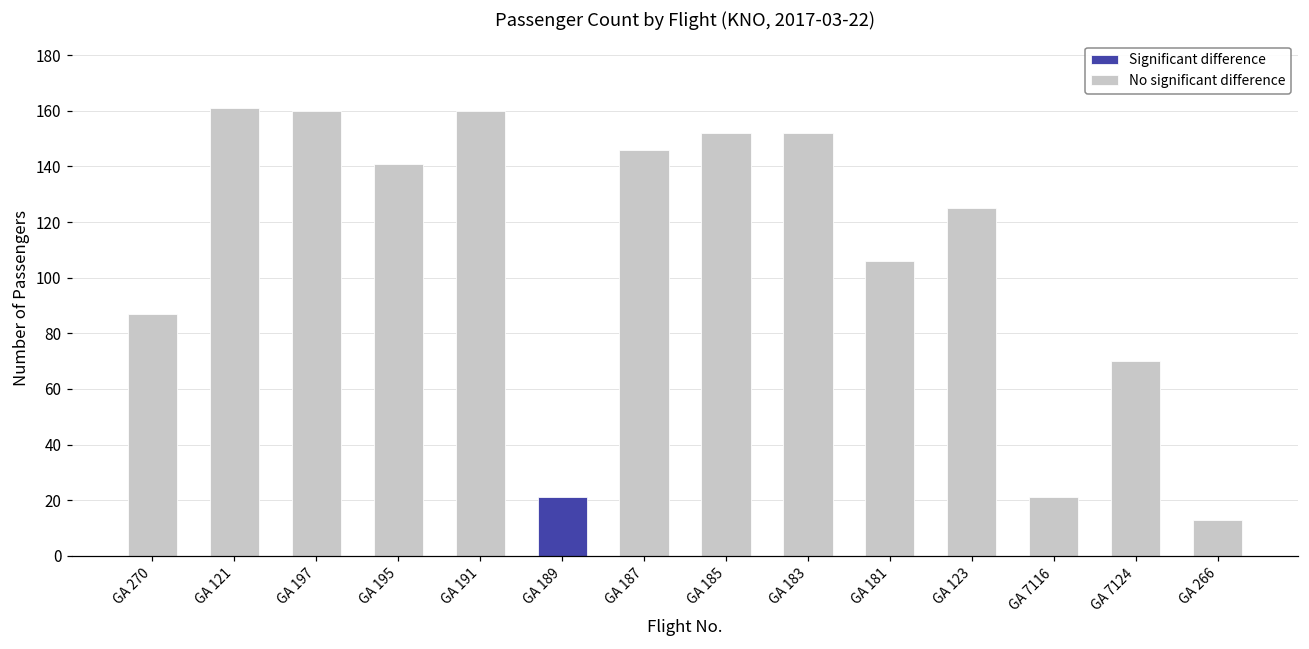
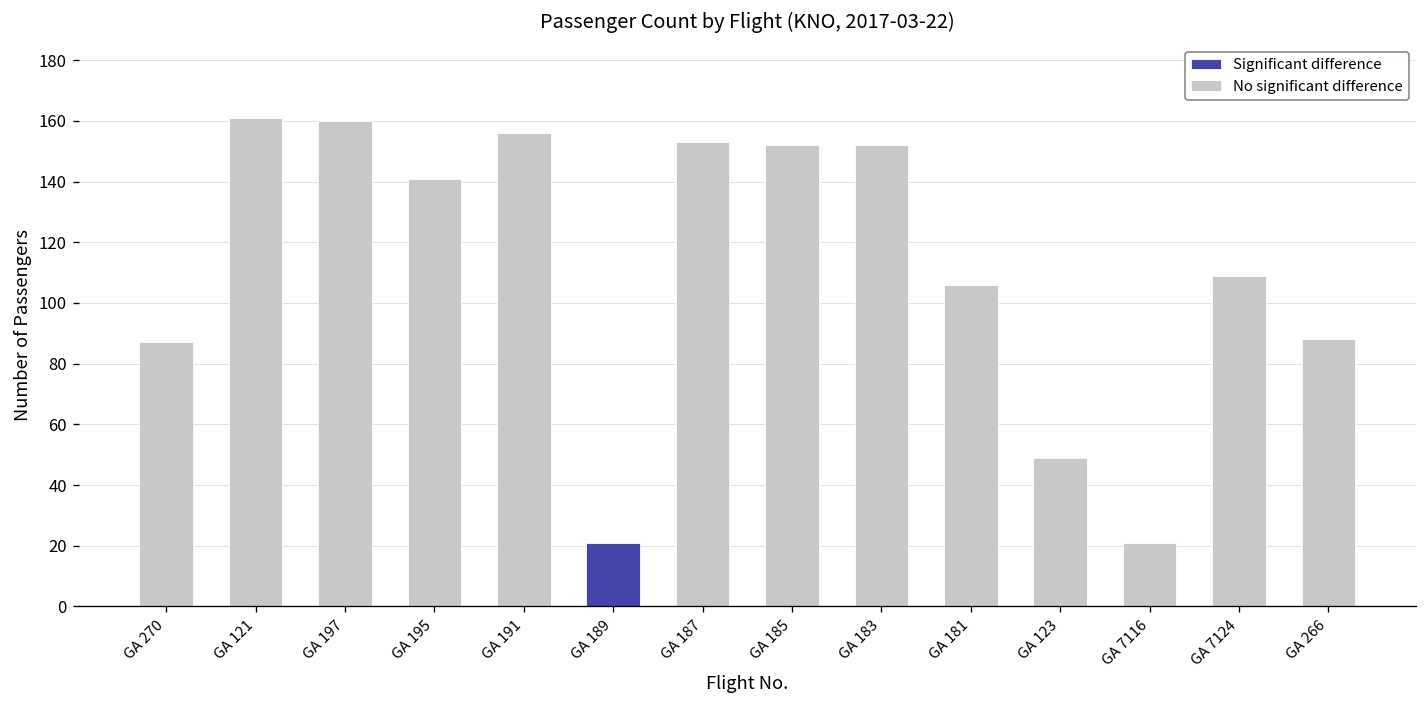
  {
    "GA 270": 87,
    "GA 121": 161,
    "GA 197": 160,
    "GA 195": 141,
-   "GA 191": 160,
+   "GA 191": 156,
    "GA 189": 21,
-   "GA 187": 146,
+   "GA 187": 153,
    "GA 185": 152,
    "GA 183": 152,
    "GA 181": 106,
-   "GA 123": 125,
+   "GA 123": 49,
    "GA 7116": 21,
-   "GA 7124": 70,
-   "GA 266": 13
+   "GA 7124": 109,
+   "GA 266": 88
  }
